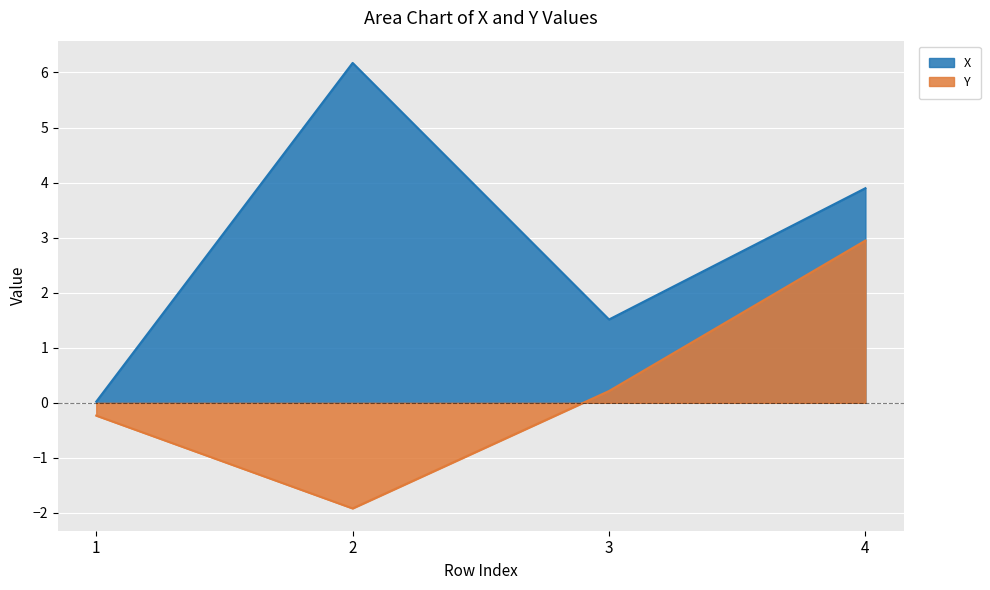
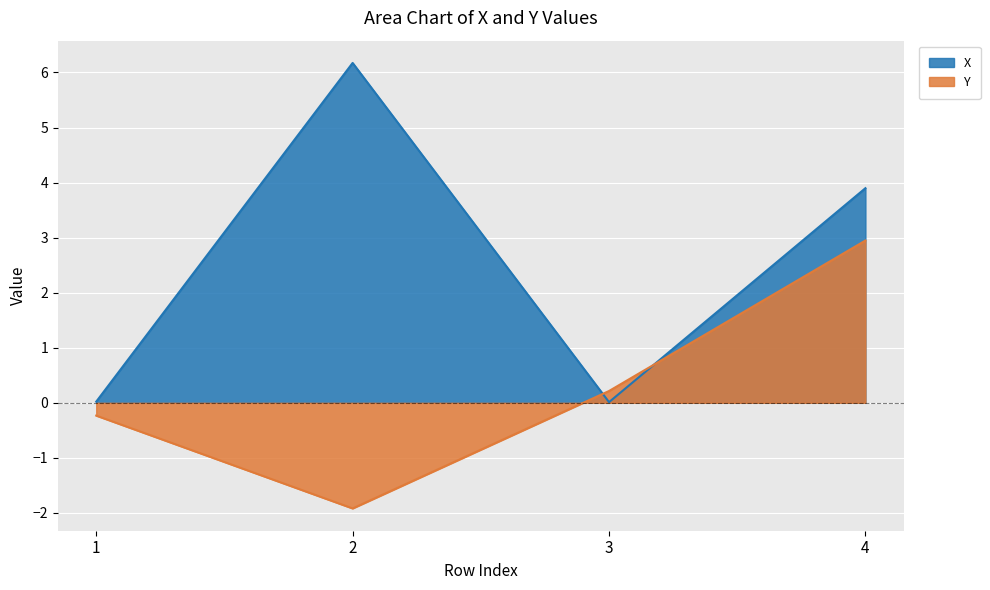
  {
    "X": {
      "2": 6.2,
-     "3": 1.5,
+     "3": 0.0,
      "4": 3.9
    }
  }
